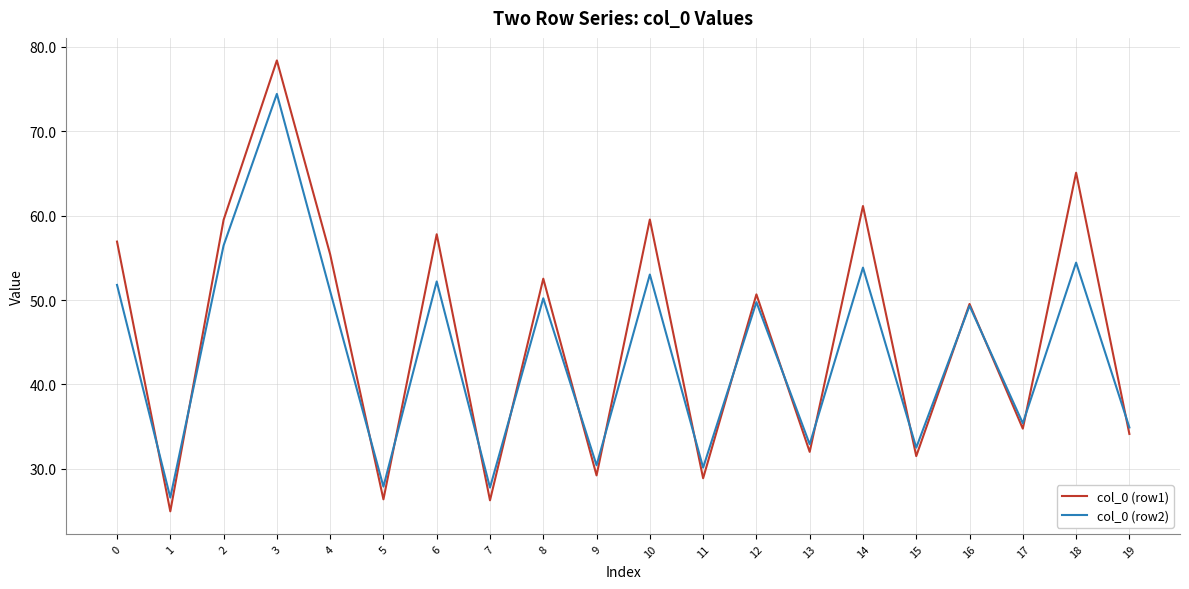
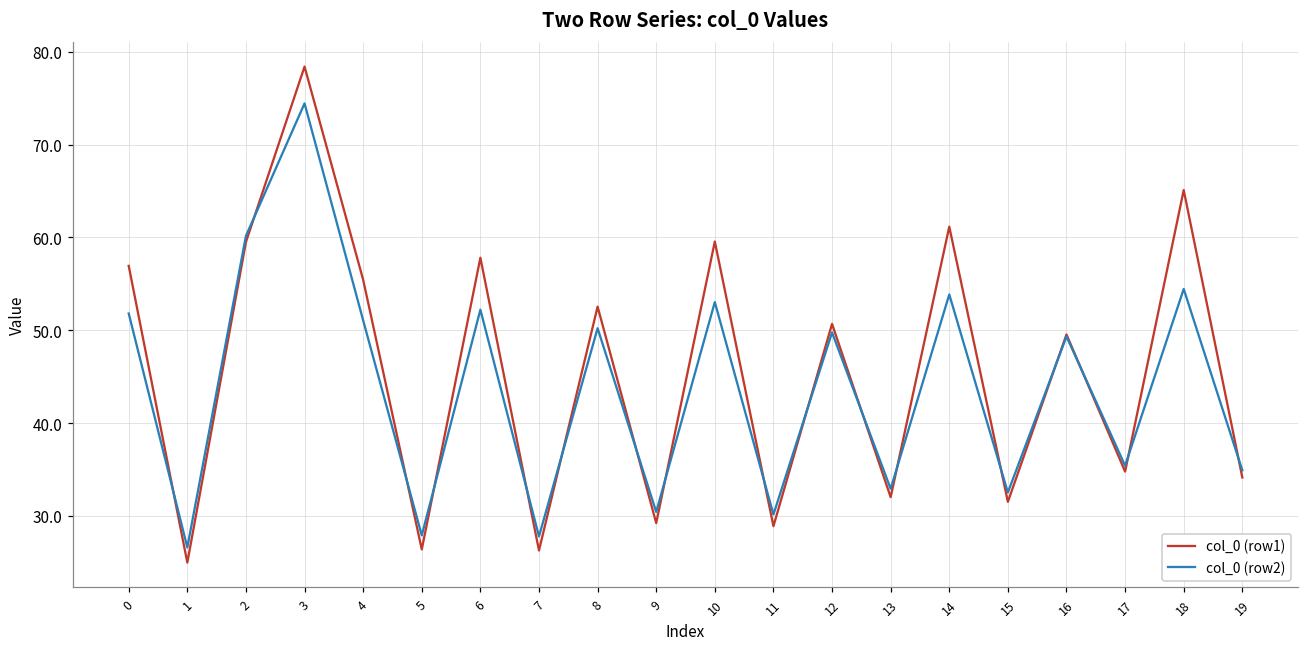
  {
    "col_0 (row1)": {
      "0": 57,
      "1": 25,
      "2": 60,
      "3": 78,
      "4": 55,
      "5": 26,
      "6": 58,
      "7": 26,
      "8": 53,
      "9": 29,
      "10": 60,
      "11": 29,
      "12": 51,
      "13": 32,
      "14": 61,
      "15": 32,
      "17": 35,
      "18": 65,
      "19": 34
    },
    "col_0 (row2)": {
      "0": 52,
      "1": 27,
-     "2": 56,
+     "2": 60,
      "3": 74,
      "4": 51,
      "5": 28,
      "6": 52,
      "7": 28,
      "8": 50,
      "9": 30,
      "10": 53,
      "11": 30,
      "12": 50,
      "13": 33,
      "14": 54,
      "15": 33,
      "17": 35,
      "18": 54,
      "19": 35
    }
  }
